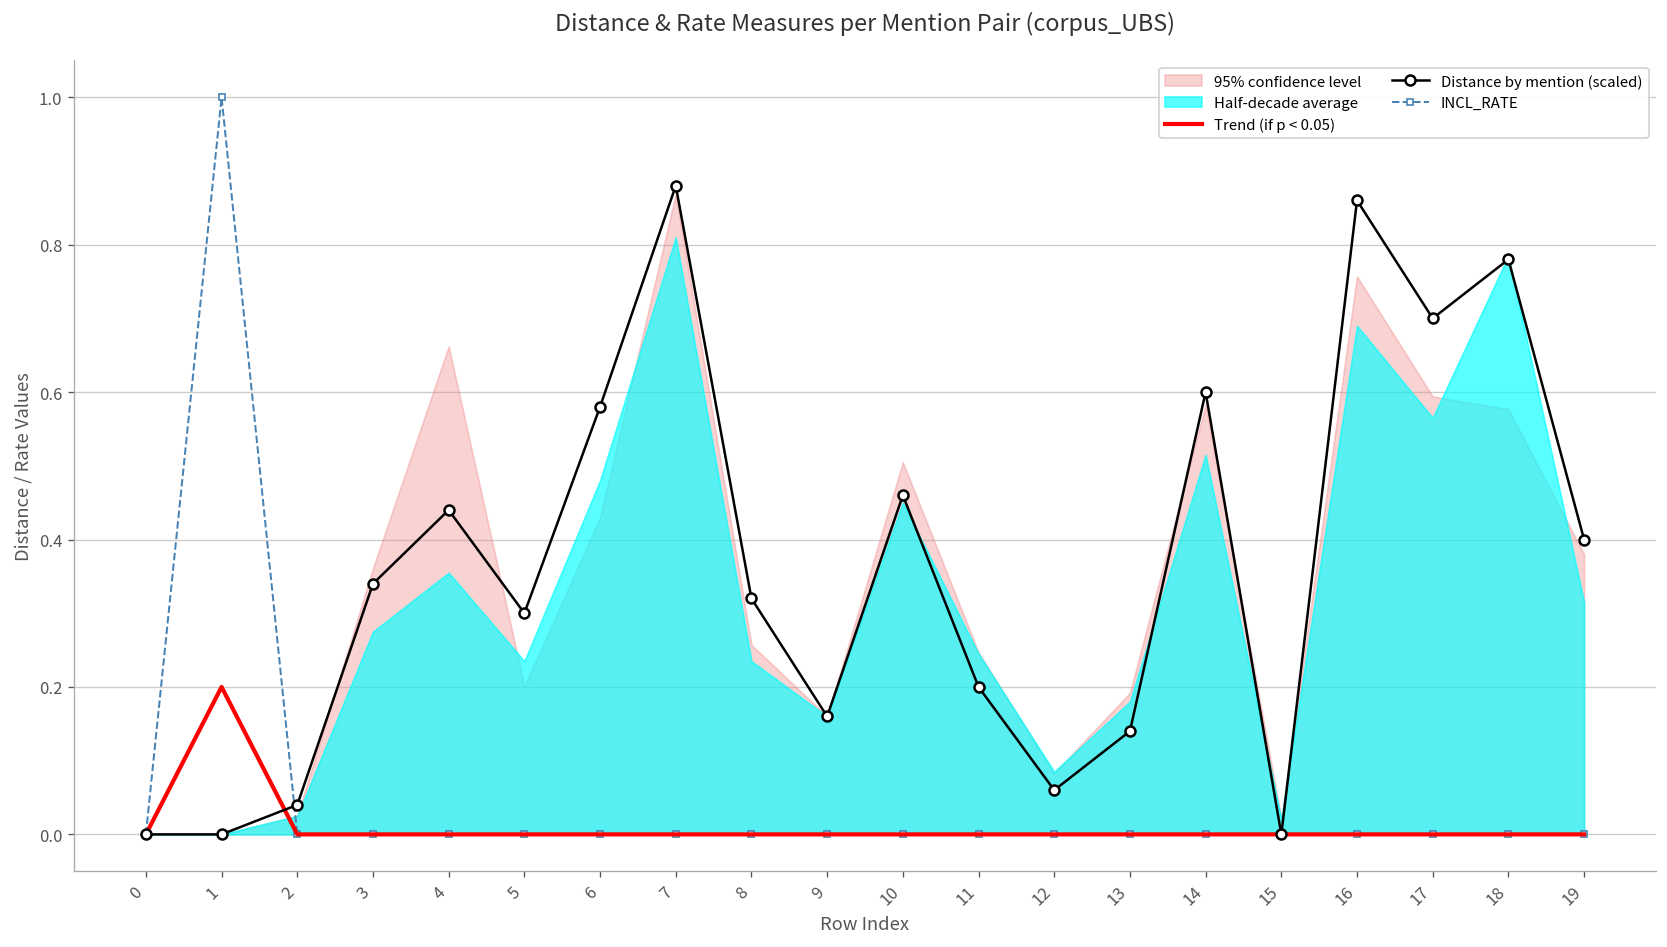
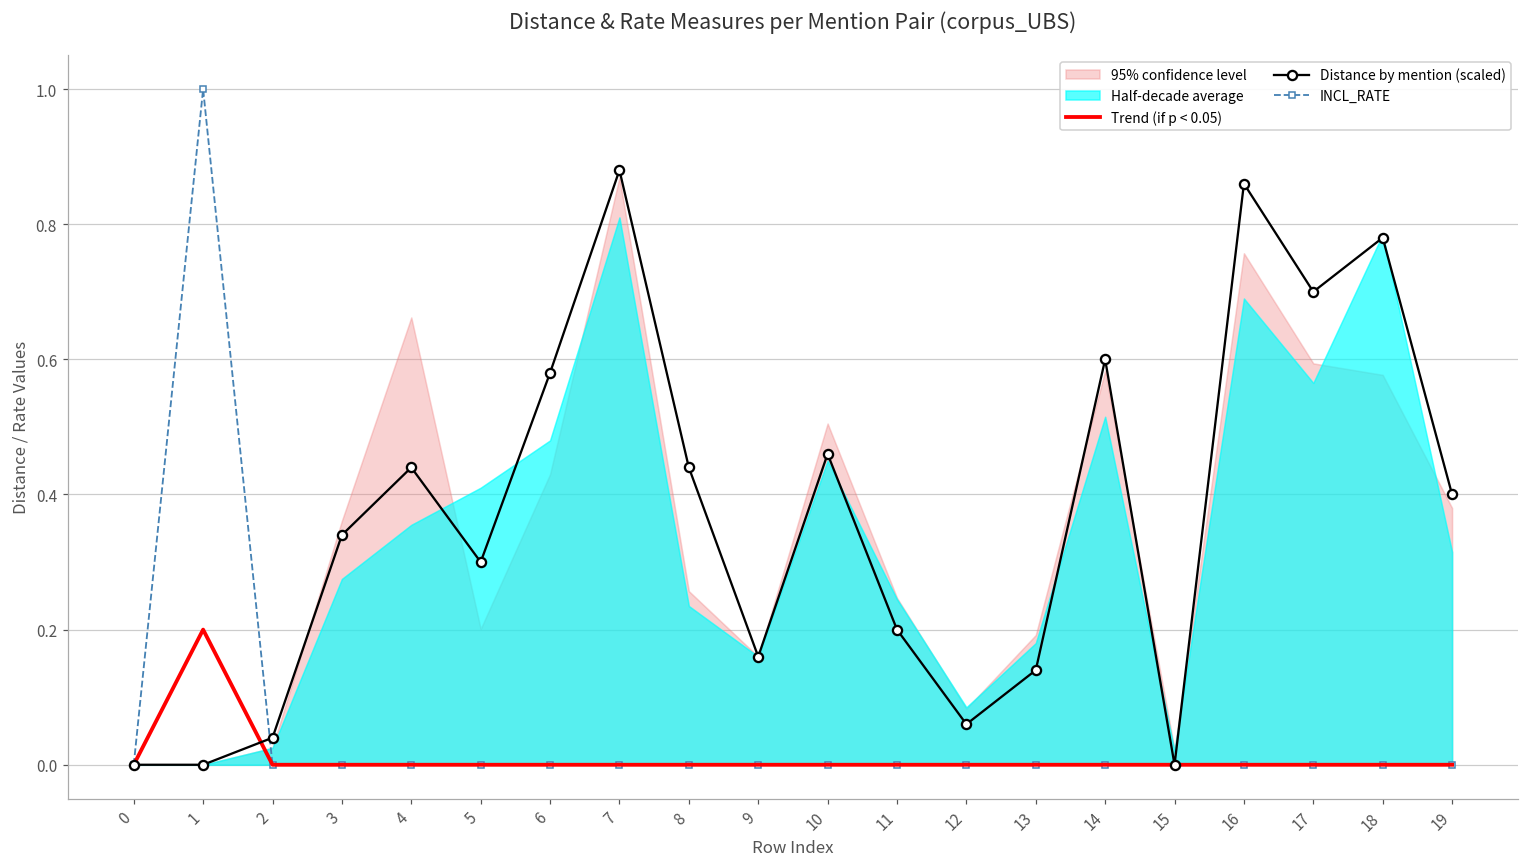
  {
    "Trend (if p < 0.05)": {
      "1": 0.20
    },
    "95% confidence level": {
      "3": 0.36,
      "4": 0.66,
      "5": 0.20,
      "6": 0.43,
      "7": 0.87,
      "8": 0.26,
      "10": 0.51,
      "13": 0.19,
      "14": 0.58,
      "16": 0.76,
      "17": 0.59,
      "18": 0.58,
      "19": 0.38
    },
    "Distance by mention (scaled)": {
      "2": 0.04,
      "3": 0.34,
      "4": 0.44,
      "5": 0.30,
      "6": 0.58,
      "7": 0.88,
-     "8": 0.32,
+     "8": 0.44,
      "10": 0.46,
      "11": 0.20,
      "12": 0.06,
      "13": 0.14,
      "14": 0.60,
      "16": 0.86,
      "17": 0.70,
      "18": 0.78,
      "19": 0.40
    },
    "Half-decade average": {
      "3": 0.28,
      "4": 0.36,
-     "5": 0.24,
+     "5": 0.41,
      "6": 0.48,
      "7": 0.81,
      "8": 0.24,
      "10": 0.45,
      "13": 0.18,
      "14": 0.52,
      "16": 0.69,
      "17": 0.57,
      "18": 0.79,
      "19": 0.32
    },
    "INCL_RATE": {
      "1": 1.00
    }
  }
